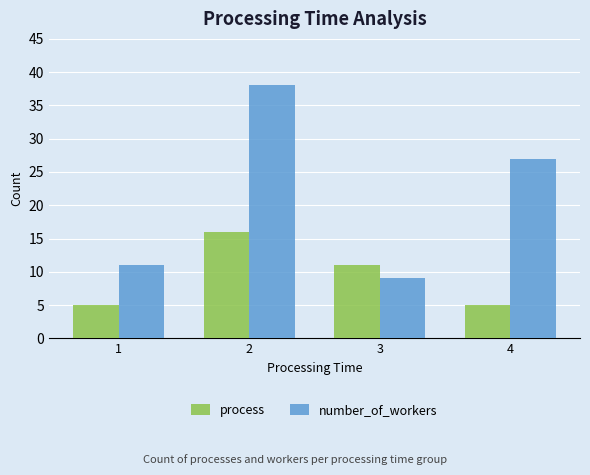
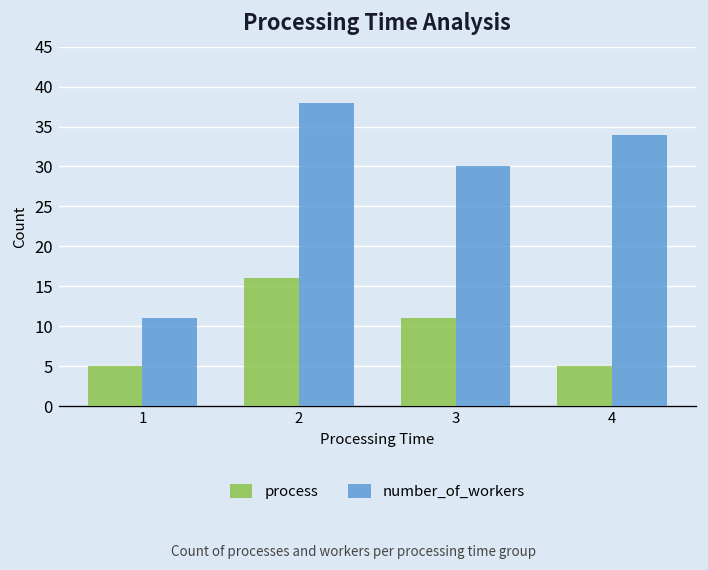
  {
    "process": {
      "1": 5,
      "2": 16,
      "3": 11,
      "4": 5
    },
    "number_of_workers": {
      "1": 11,
      "2": 38,
-     "3": 9,
-     "4": 27
+     "3": 30,
+     "4": 34
    }
  }
